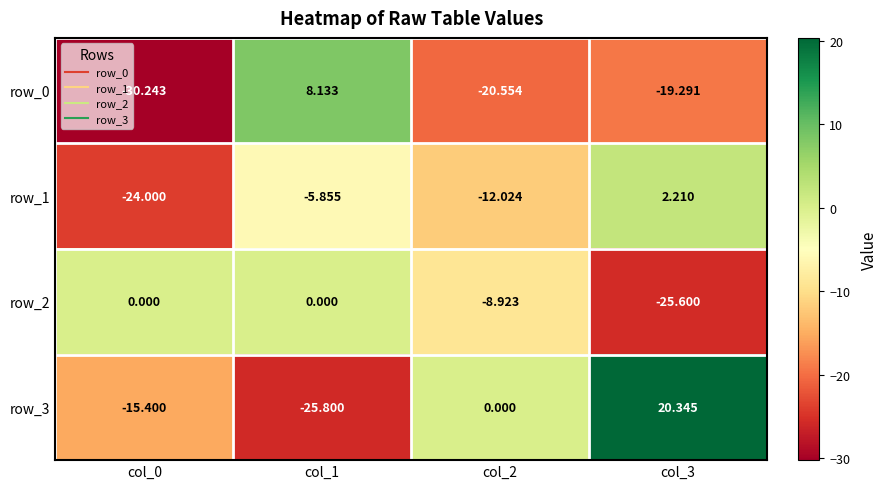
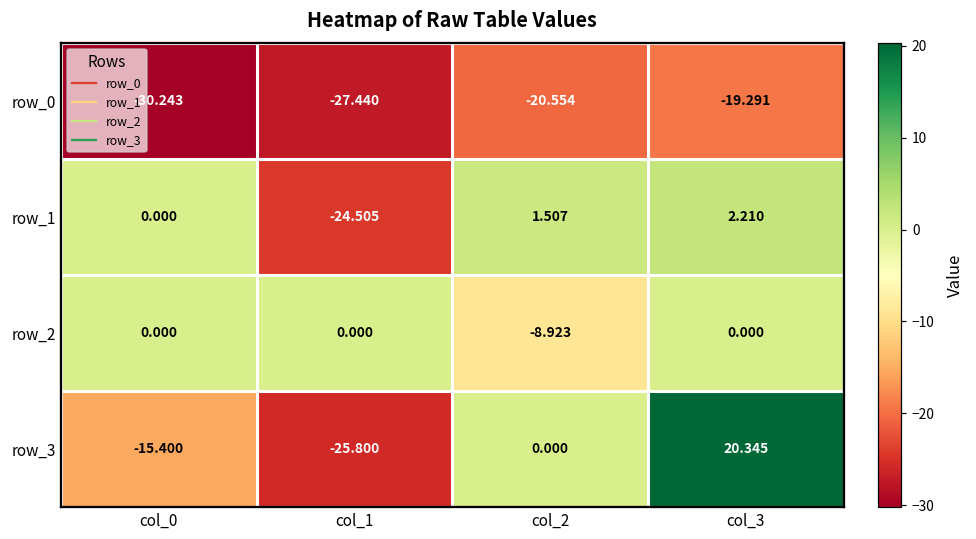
  {
    "row_0": {
-     "col_1": 8.133,
+     "col_1": -27.440,
      "col_2": -20.554,
      "col_3": -19.291
    },
    "row_1": {
-     "col_0": -24.000,
-     "col_1": -5.855,
-     "col_2": -12.024,
+     "col_0": 0.000,
+     "col_1": -24.505,
+     "col_2": 1.507,
      "col_3": 2.210
    },
    "row_2": {
      "col_0": 0.000,
      "col_1": 0.000,
      "col_2": -8.923,
-     "col_3": -25.600
+     "col_3": 0.000
    },
    "row_3": {
      "col_0": -15.400,
      "col_1": -25.800,
      "col_2": 0.000,
      "col_3": 20.345
    }
  }
